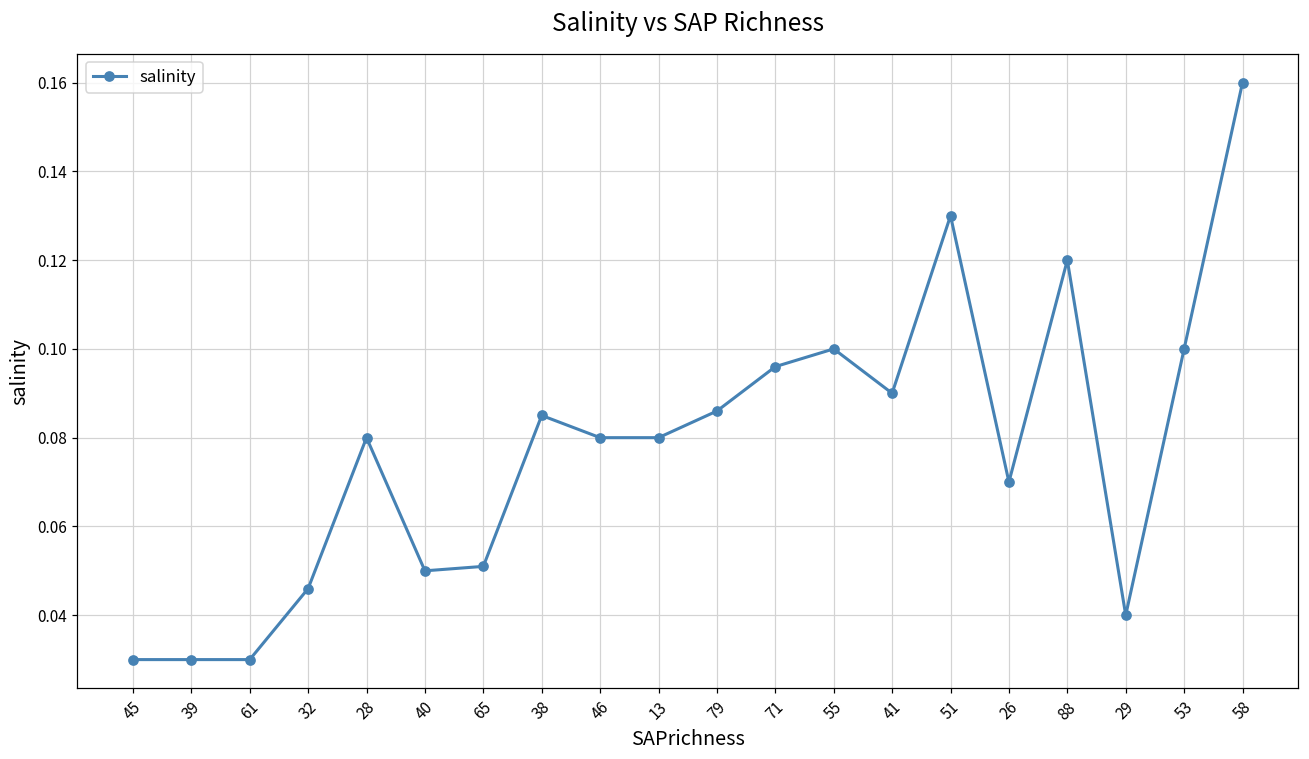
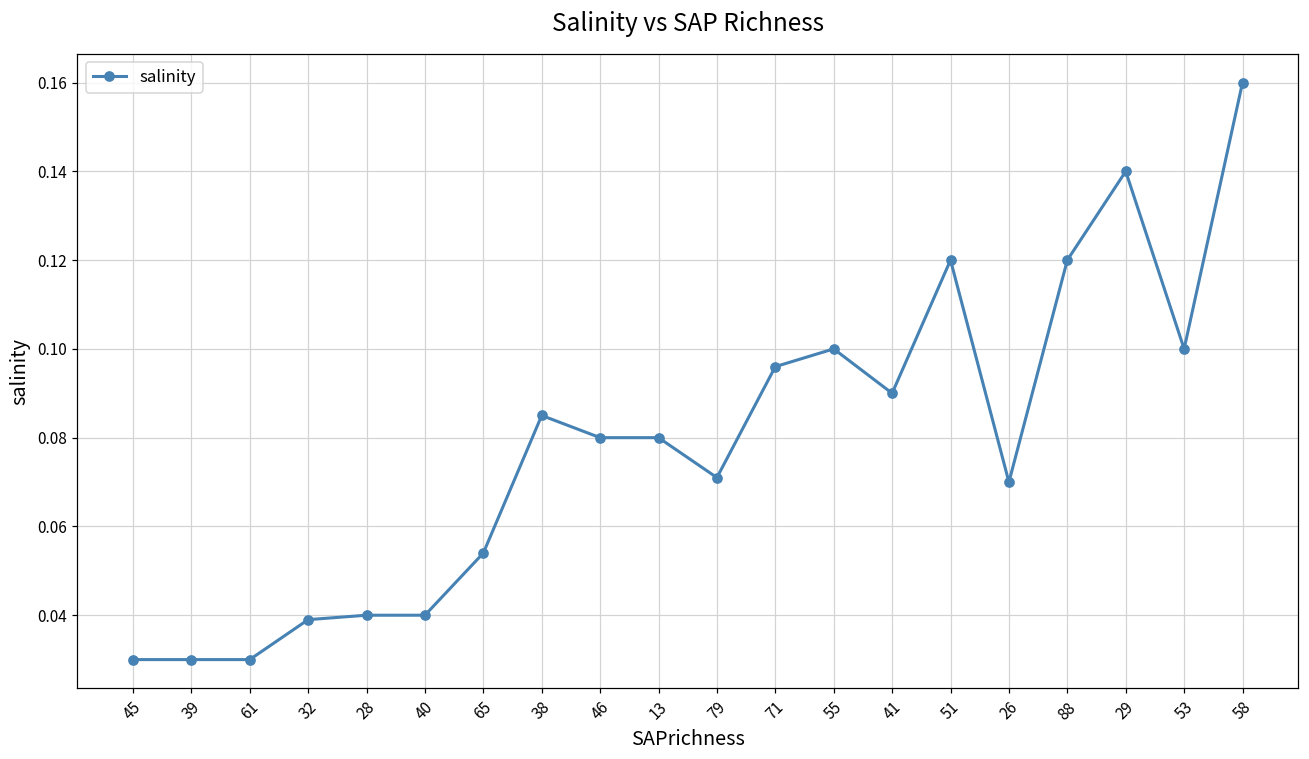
  {
    "45": 0.030,
    "39": 0.030,
    "61": 0.030,
-   "32": 0.046,
-   "28": 0.08,
-   "40": 0.05,
-   "65": 0.051,
+   "32": 0.039,
+   "28": 0.04,
+   "40": 0.04,
+   "65": 0.054,
    "38": 0.085,
    "46": 0.080,
    "13": 0.080,
-   "79": 0.086,
+   "79": 0.071,
    "71": 0.096,
    "55": 0.100,
    "41": 0.090,
-   "51": 0.13,
+   "51": 0.12,
    "26": 0.070,
    "88": 0.120,
-   "29": 0.04,
+   "29": 0.14,
    "53": 0.100,
    "58": 0.160
  }
